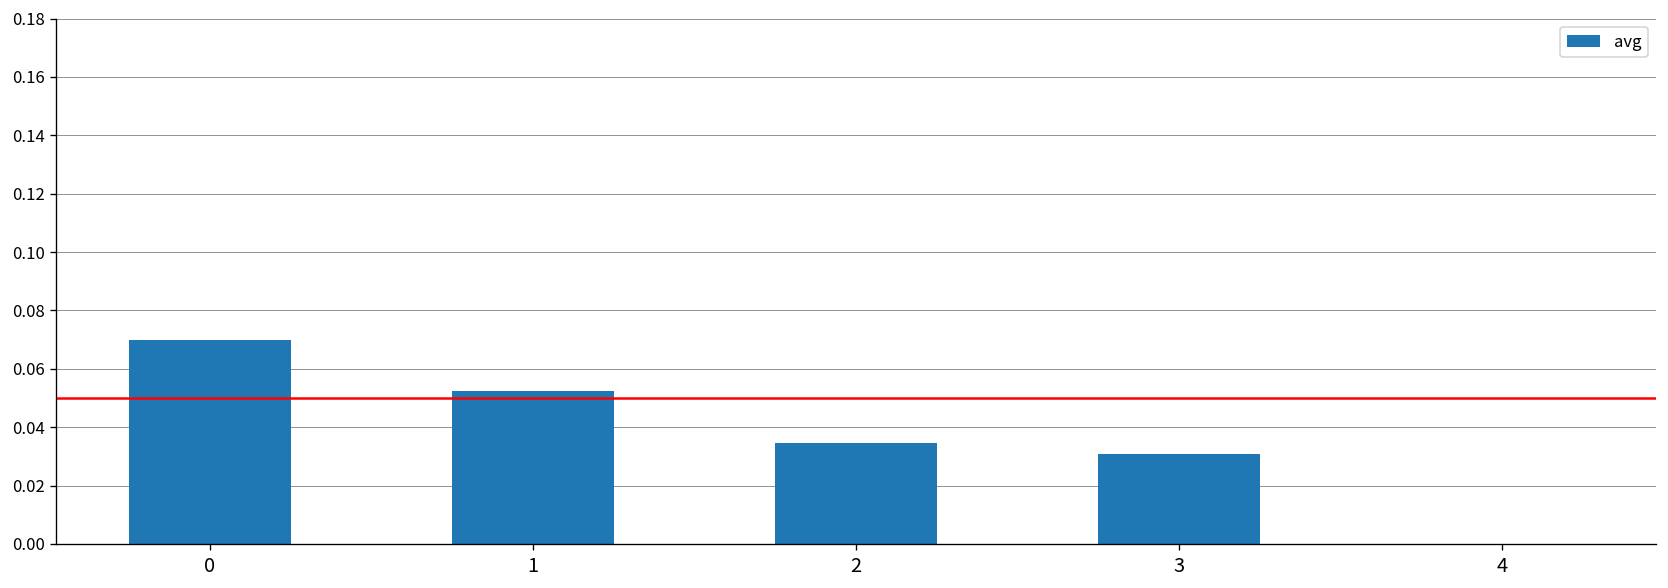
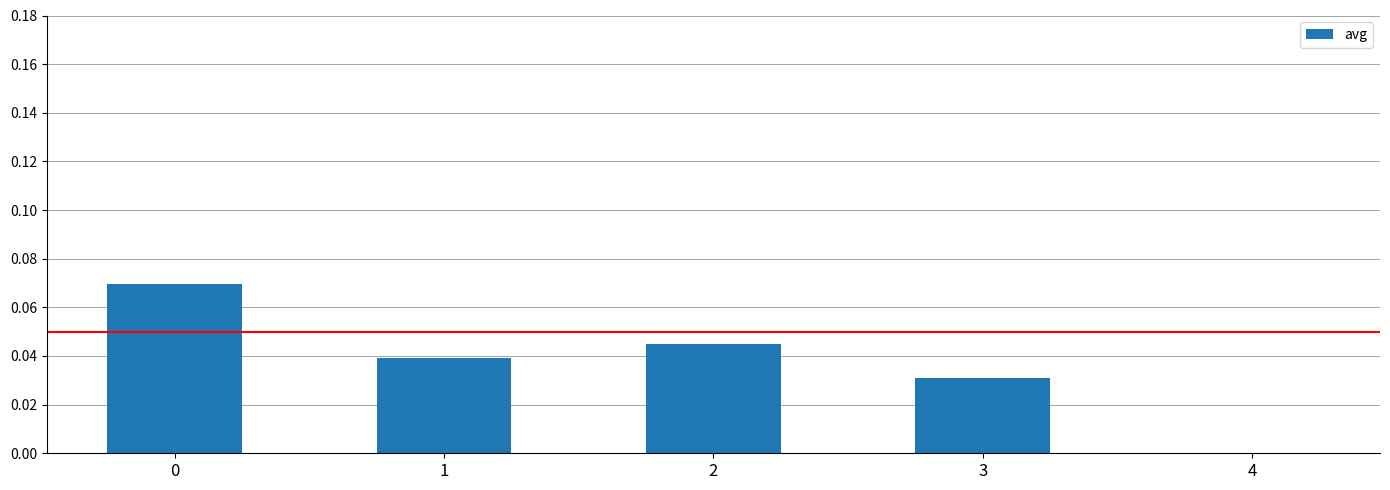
  {
    "0": 0.070,
-   "1": 0.052,
-   "2": 0.035,
+   "1": 0.039,
+   "2": 0.045,
    "3": 0.031,
    "4": 0.000
  }
